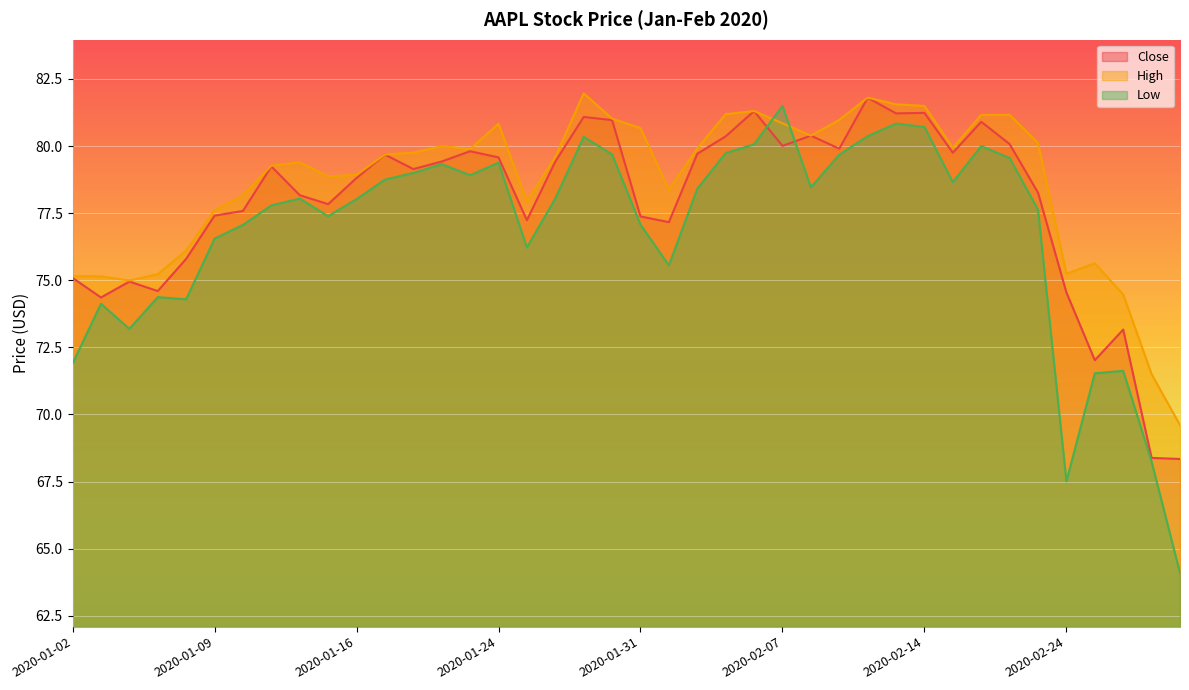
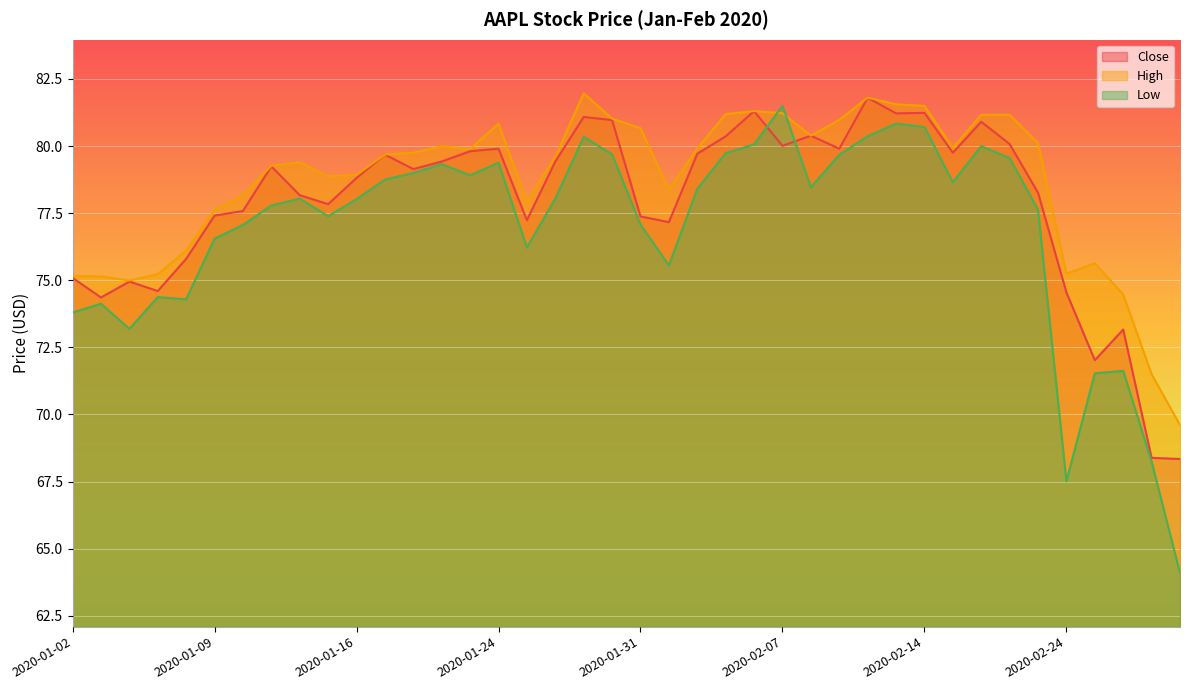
  {
    "Close": {
      "2020-01-09": 77.4,
      "2020-01-16": 78.8,
-     "2020-01-24": 79.6,
+     "2020-01-24": 79.9,
      "2020-01-31": 77.4,
      "2020-02-07": 80.0,
      "2020-02-14": 81.2,
      "2020-02-24": 74.5
    },
    "High": {
      "2020-01-09": 77.6,
      "2020-01-16": 78.9,
      "2020-01-24": 80.8,
      "2020-01-31": 80.7,
-     "2020-02-07": 80.8,
+     "2020-02-07": 81.2,
      "2020-02-14": 81.5,
      "2020-02-24": 75.2
    },
    "Low": {
-     "2020-01-02": 71.9,
+     "2020-01-02": 73.8,
      "2020-01-09": 76.6,
      "2020-01-16": 78.0,
      "2020-01-24": 79.4,
      "2020-01-31": 77.1,
      "2020-02-07": 81.5,
      "2020-02-14": 80.7,
      "2020-02-24": 67.5
    }
  }
